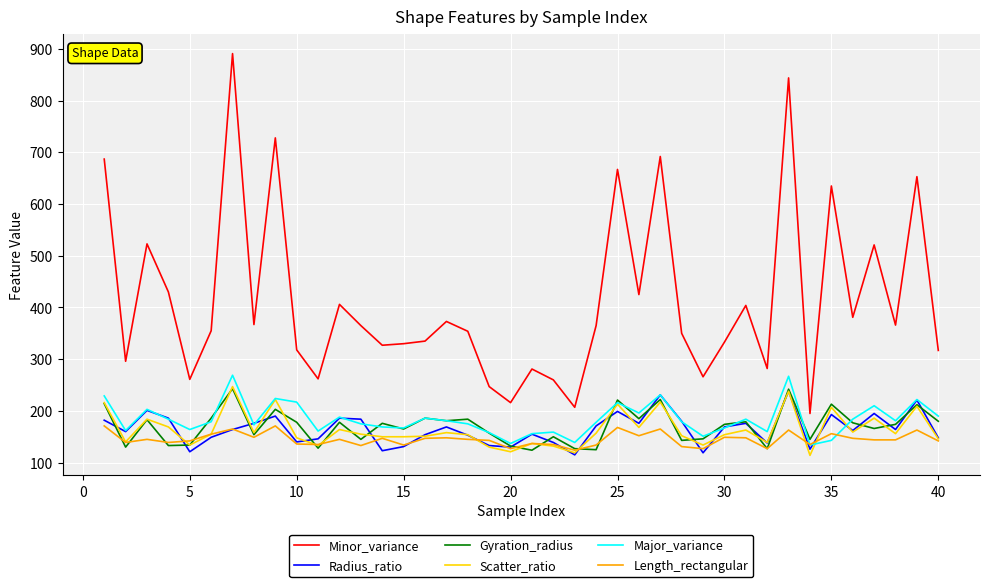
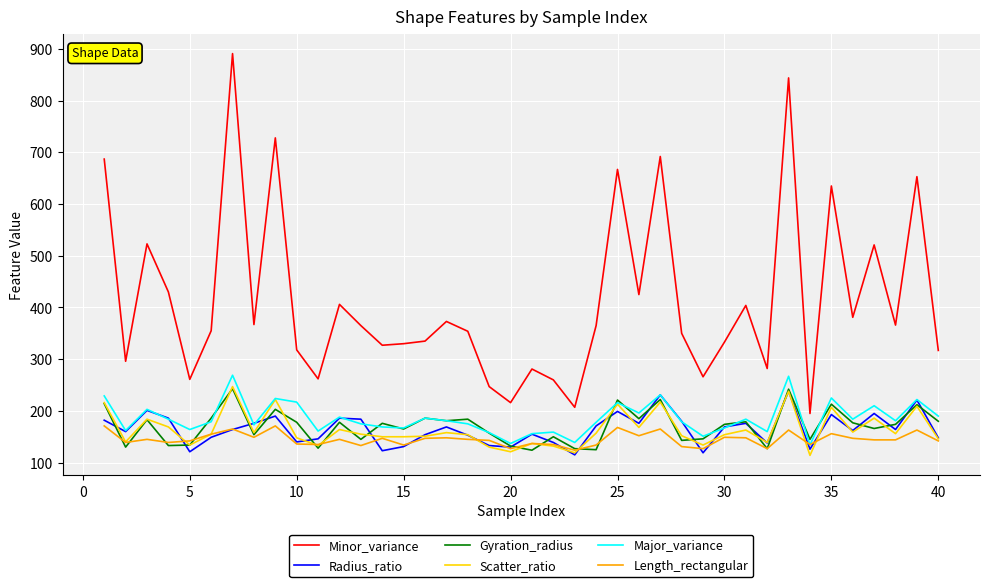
  {
    "Minor_variance": {
      "5": 260,
      "10": 320,
      "15": 330,
      "20": 220,
      "25": 670,
      "30": 330,
      "35": 640,
      "40": 320
    },
    "Radius_ratio": {
      "5": 120,
      "25": 200,
      "35": 190
    },
    "Gyration_radius": {
      "10": 180,
      "25": 220,
      "30": 170,
      "35": 210,
      "40": 180
    },
    "Major_variance": {
      "5": 160,
      "10": 220,
      "20": 140,
-     "35": 140,
+     "35": 230,
      "40": 190
    }
  }
